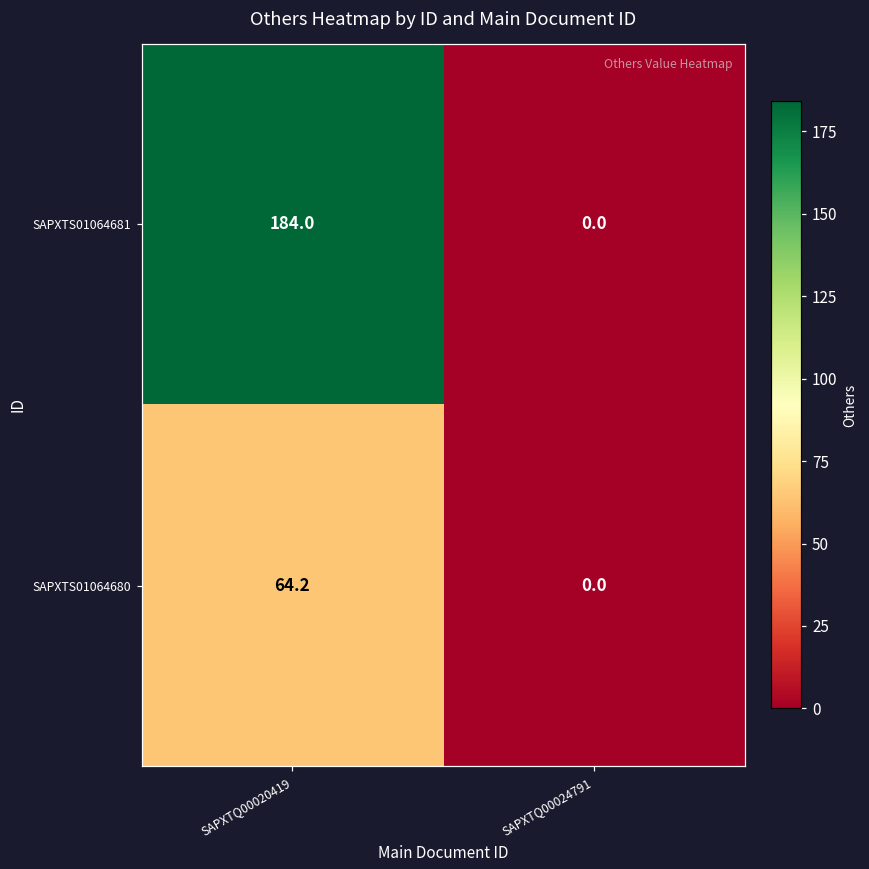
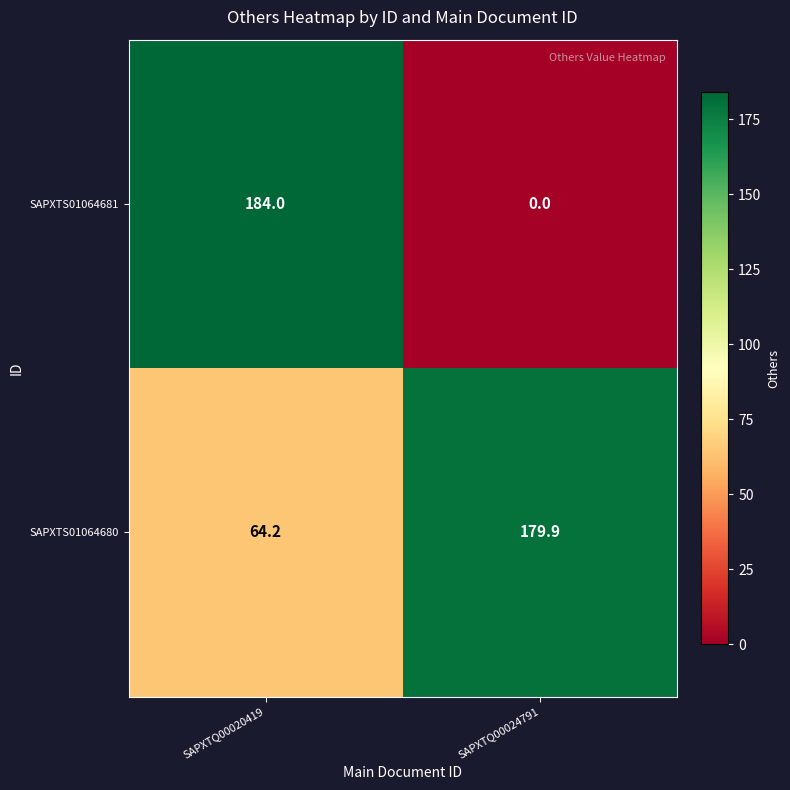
  {
    "SAPXTS01064681": {
      "SAPXTQ00020419": 184.0
    },
    "SAPXTS01064680": {
      "SAPXTQ00020419": 64.2,
-     "SAPXTQ00024791": 0.0
+     "SAPXTQ00024791": 179.9
    }
  }
